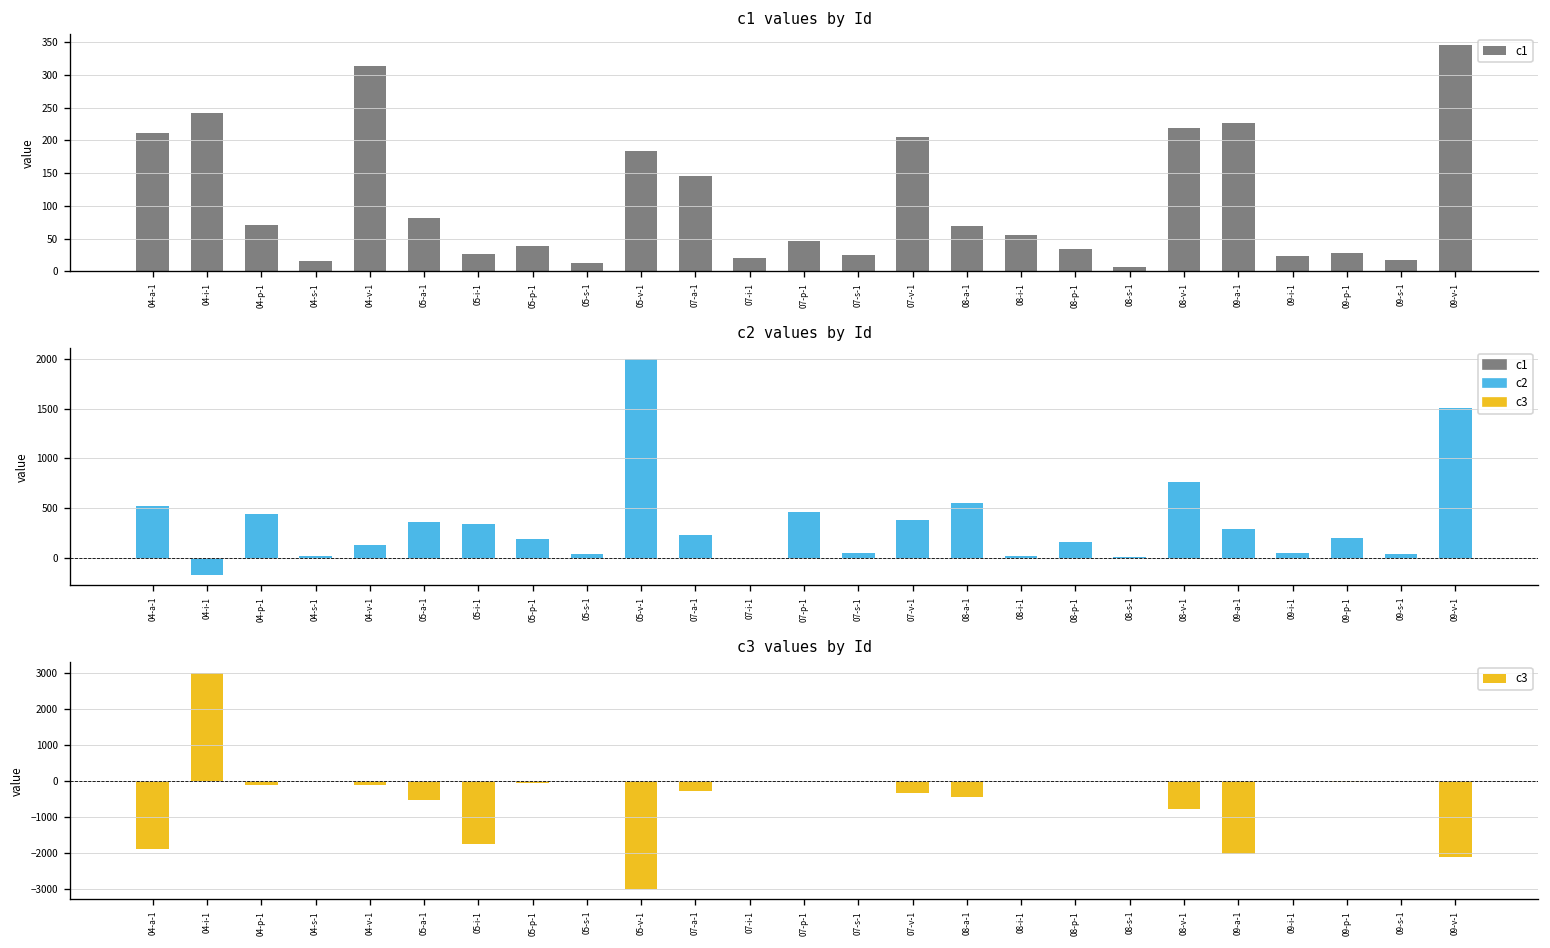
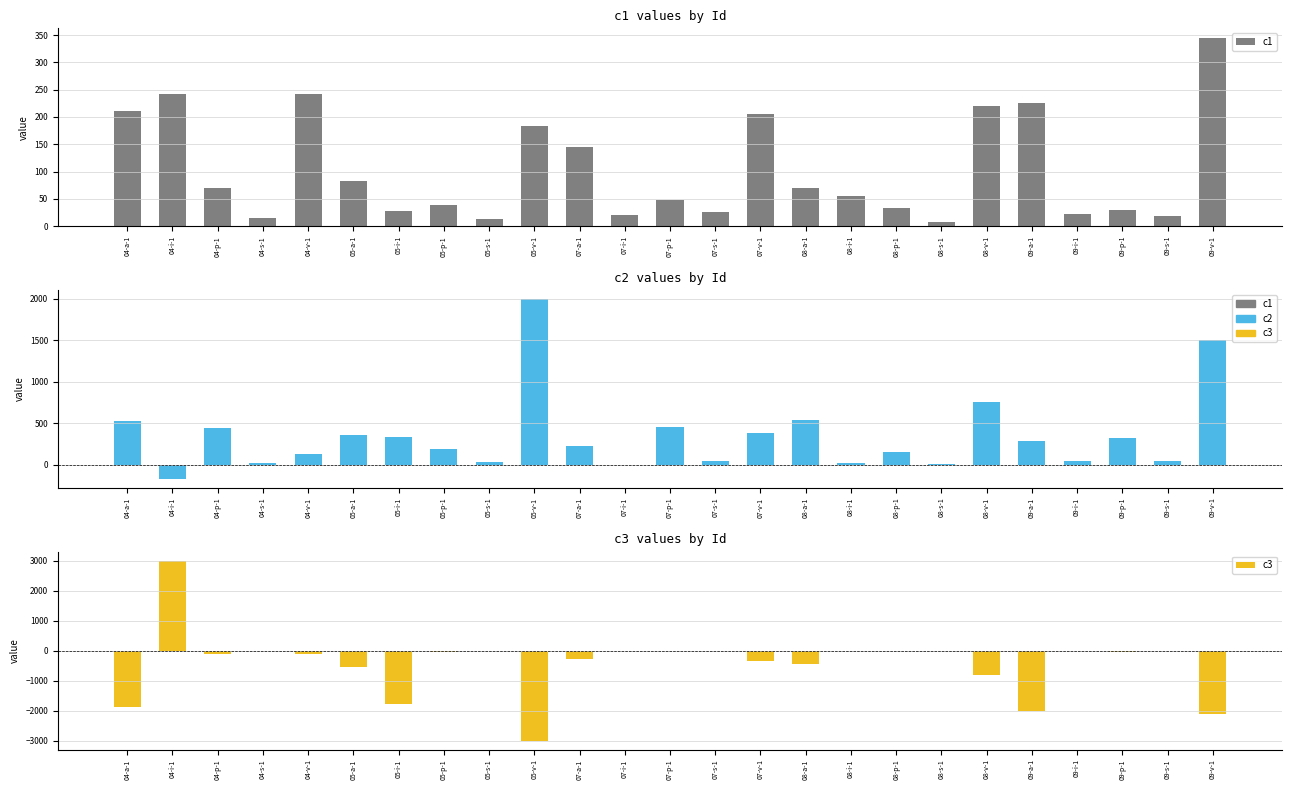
  {
    "c1 values by Id": {
      "04-a-1": 210,
      "04-i-1": 240,
      "04-p-1": 70,
      "04-s-1": 20,
-     "04-v-1": 310,
+     "04-v-1": 240,
      "05-a-1": 80,
      "05-i-1": 30,
      "05-p-1": 40,
      "05-s-1": 10,
      "05-v-1": 180,
      "07-a-1": 150,
      "07-i-1": 20,
      "07-p-1": 50,
      "07-s-1": 30,
      "07-v-1": 210,
      "08-a-1": 70,
      "08-i-1": 60,
      "08-p-1": 30,
      "08-s-1": 10,
      "08-v-1": 220,
      "09-a-1": 230,
      "09-i-1": 20,
      "09-p-1": 30,
      "09-s-1": 20,
      "09-v-1": 350
    },
    "c2 values by Id": {
      "04-a-1": 500,
      "04-i-1": -200,
      "04-p-1": 400,
      "04-v-1": 100,
      "05-a-1": 400,
      "05-i-1": 300,
      "05-p-1": 200,
      "05-s-1": 0,
      "05-v-1": 2000,
      "07-a-1": 200,
      "07-p-1": 500,
      "07-s-1": 100,
      "07-v-1": 400,
      "08-a-1": 500,
      "08-p-1": 200,
      "08-v-1": 800,
      "09-a-1": 300,
      "09-i-1": 0,
-     "09-p-1": 200,
+     "09-p-1": 300,
      "09-s-1": 0,
      "09-v-1": 1500
    },
    "c3 values by Id": {
      "04-a-1": -1900,
      "04-i-1": 3000,
      "04-p-1": -100,
      "04-v-1": -100,
      "05-a-1": -500,
      "05-i-1": -1800,
      "05-v-1": -3000,
      "07-a-1": -300,
      "07-v-1": -300,
      "08-a-1": -500,
      "08-v-1": -800,
      "09-a-1": -2000,
      "09-v-1": -2100
    }
  }
